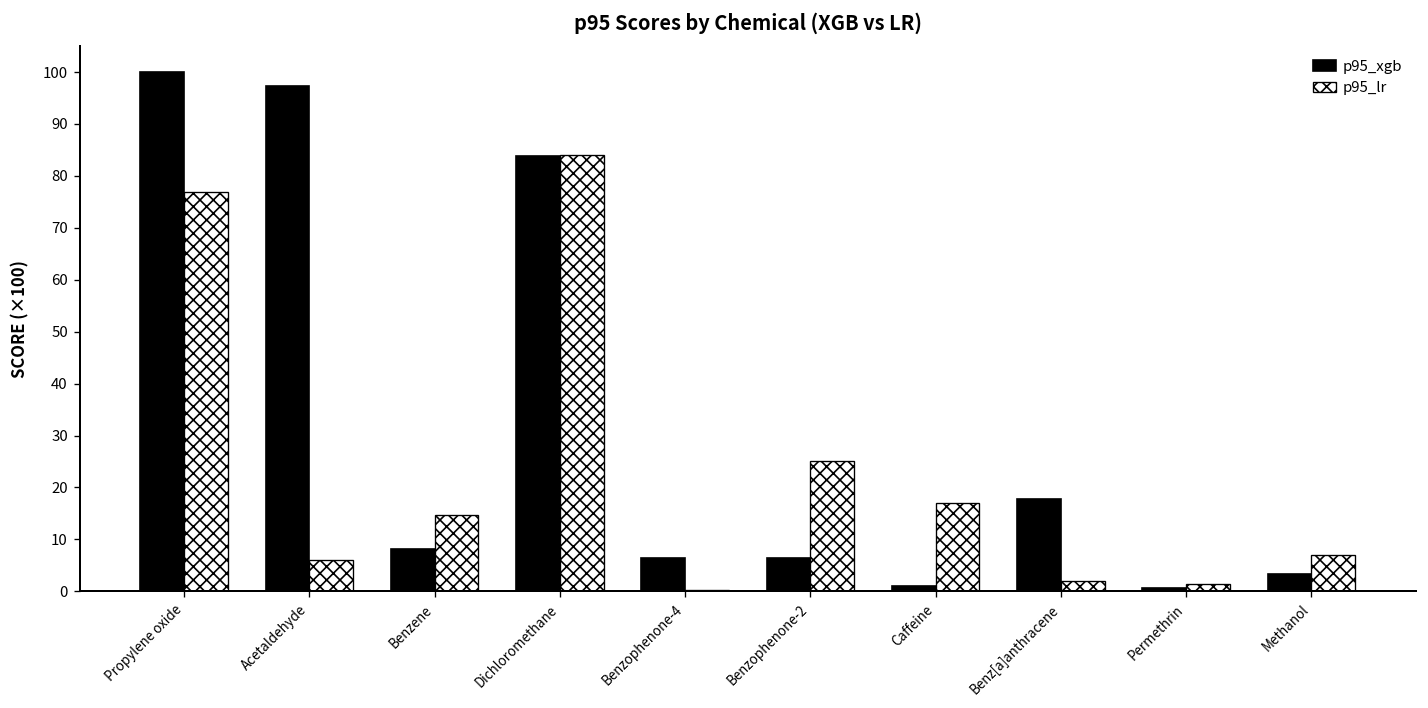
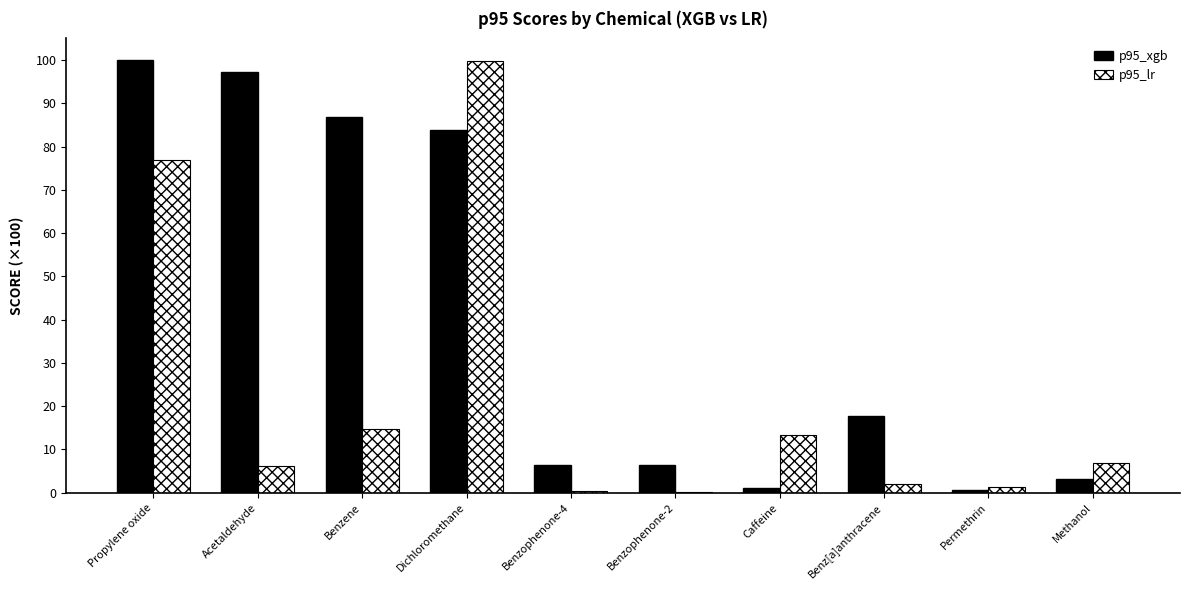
  {
    "p95_xgb": {
      "Propylene oxide": 100,
      "Acetaldehyde": 97,
-     "Benzene": 8,
+     "Benzene": 87,
      "Dichloromethane": 84,
      "Benzophenone-4": 6,
      "Benzophenone-2": 6,
      "Caffeine": 1,
      "Benz[a]anthracene": 18,
      "Methanol": 3
    },
    "p95_lr": {
      "Propylene oxide": 77,
      "Acetaldehyde": 6,
      "Benzene": 15,
-     "Dichloromethane": 84,
-     "Benzophenone-2": 25,
-     "Caffeine": 17,
+     "Dichloromethane": 100,
+     "Benzophenone-2": 0,
+     "Caffeine": 13,
      "Benz[a]anthracene": 2,
      "Permethrin": 1,
      "Methanol": 7
    }
  }
